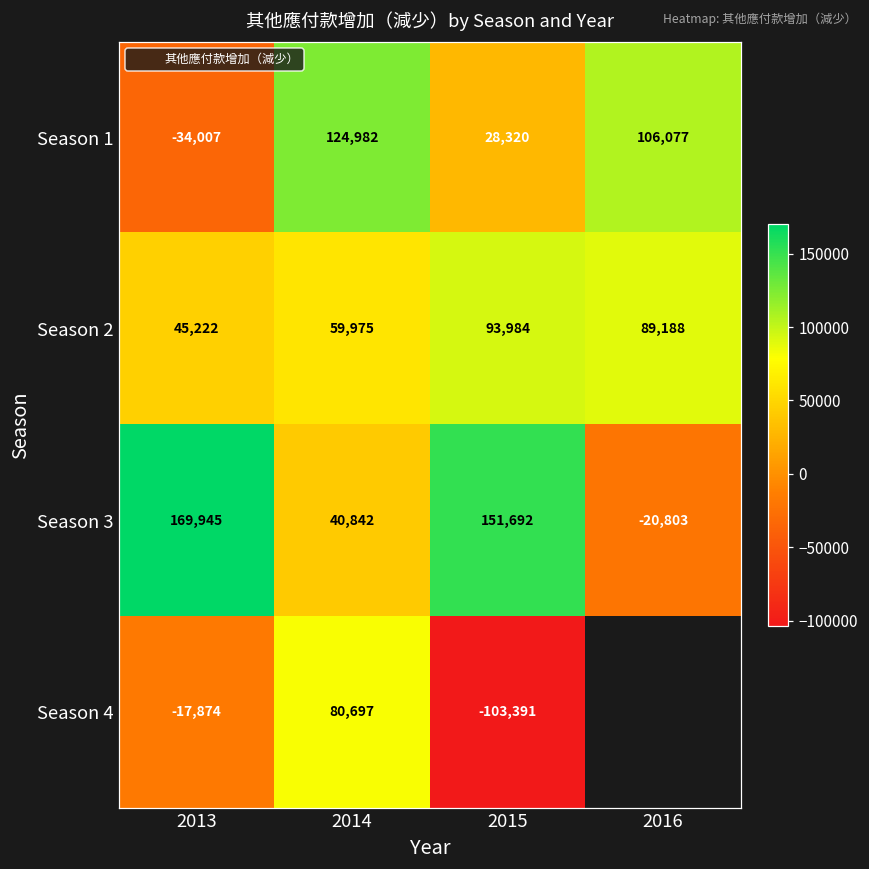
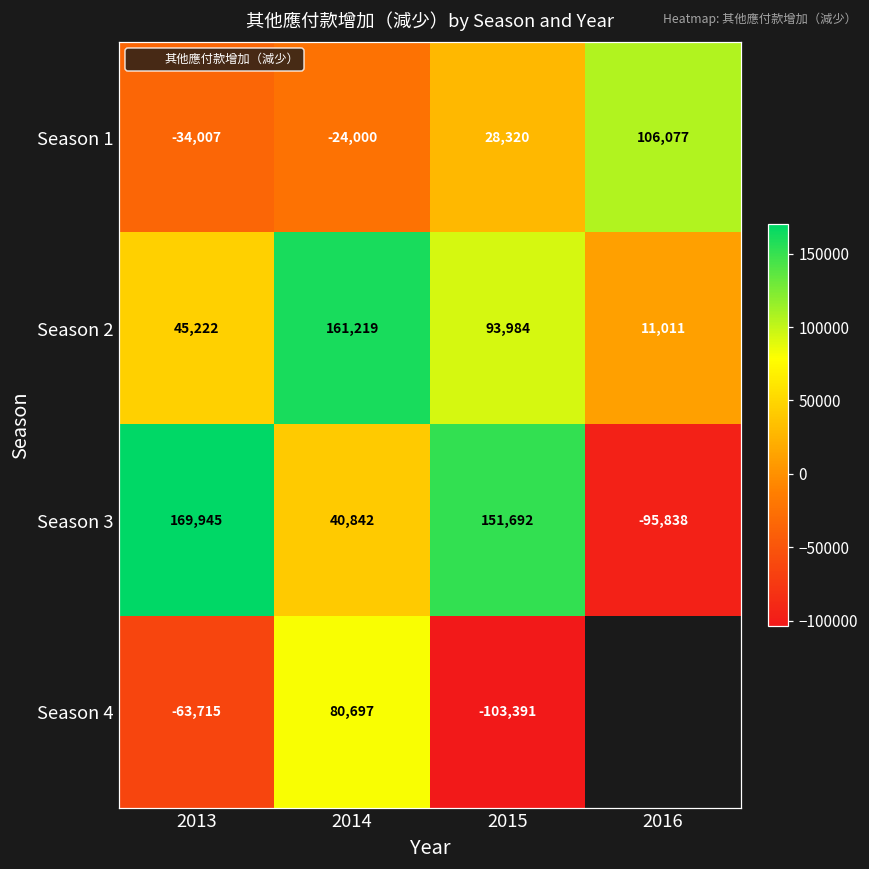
  {
    "Season 1": {
      "2013": "-34,007",
-     "2014": "124,982",
+     "2014": "-24,000",
      "2015": "28,320",
      "2016": "106,077"
    },
    "Season 2": {
      "2013": "45,222",
-     "2014": "59,975",
+     "2014": "161,219",
      "2015": "93,984",
-     "2016": "89,188"
+     "2016": "11,011"
    },
    "Season 3": {
      "2013": "169,945",
      "2014": "40,842",
      "2015": "151,692",
-     "2016": "-20,803"
+     "2016": "-95,838"
    },
    "Season 4": {
-     "2013": "-17,874",
+     "2013": "-63,715",
      "2014": "80,697",
      "2015": "-103,391"
    }
  }
